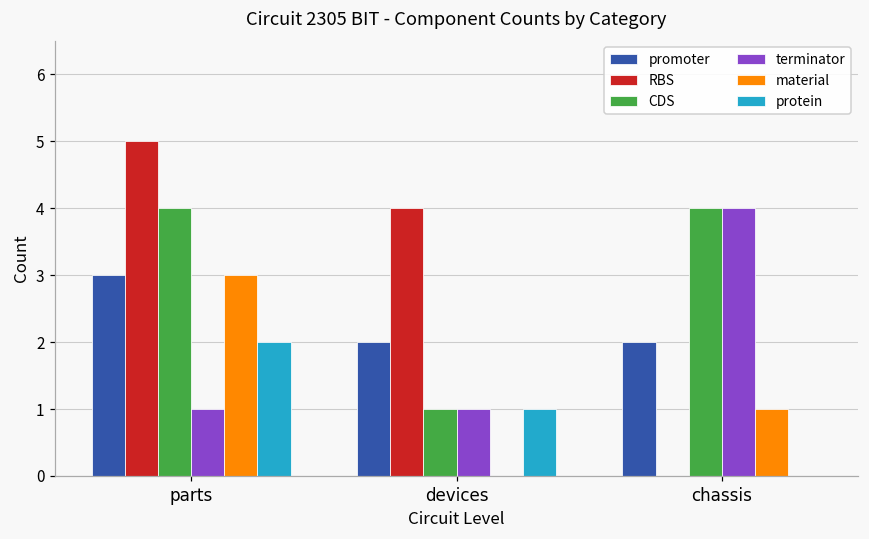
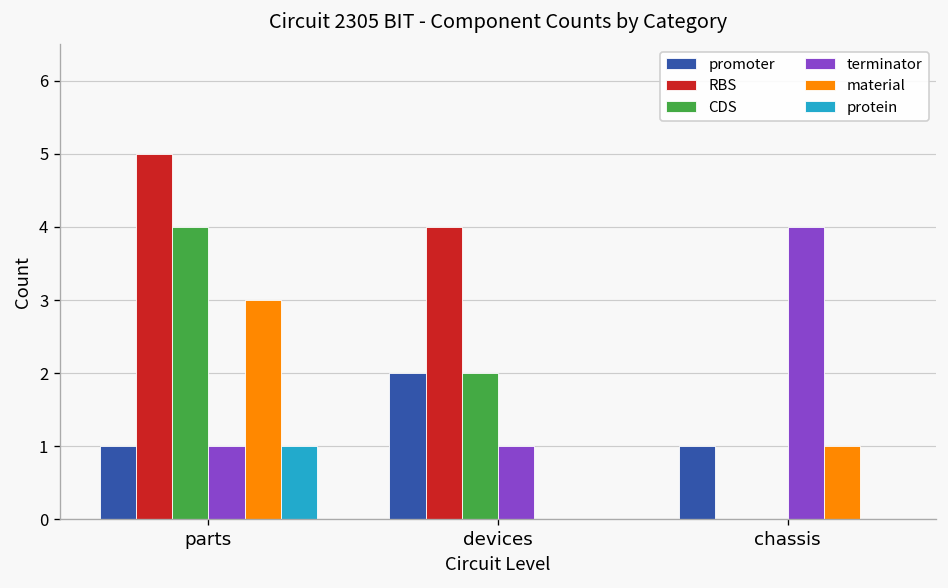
  {
    "promoter": {
-     "parts": 3,
+     "parts": 1,
      "devices": 2,
-     "chassis": 2
+     "chassis": 1
    },
    "RBS": {
      "parts": 5,
      "devices": 4,
      "chassis": 0
    },
    "CDS": {
      "parts": 4,
-     "devices": 1,
-     "chassis": 4
+     "devices": 2,
+     "chassis": 0
    },
    "terminator": {
      "parts": 1,
      "devices": 1,
      "chassis": 4
    },
    "material": {
      "parts": 3,
      "devices": 0,
      "chassis": 1
    },
    "protein": {
-     "parts": 2,
-     "devices": 1,
+     "parts": 1,
+     "devices": 0,
      "chassis": 0
    }
  }
